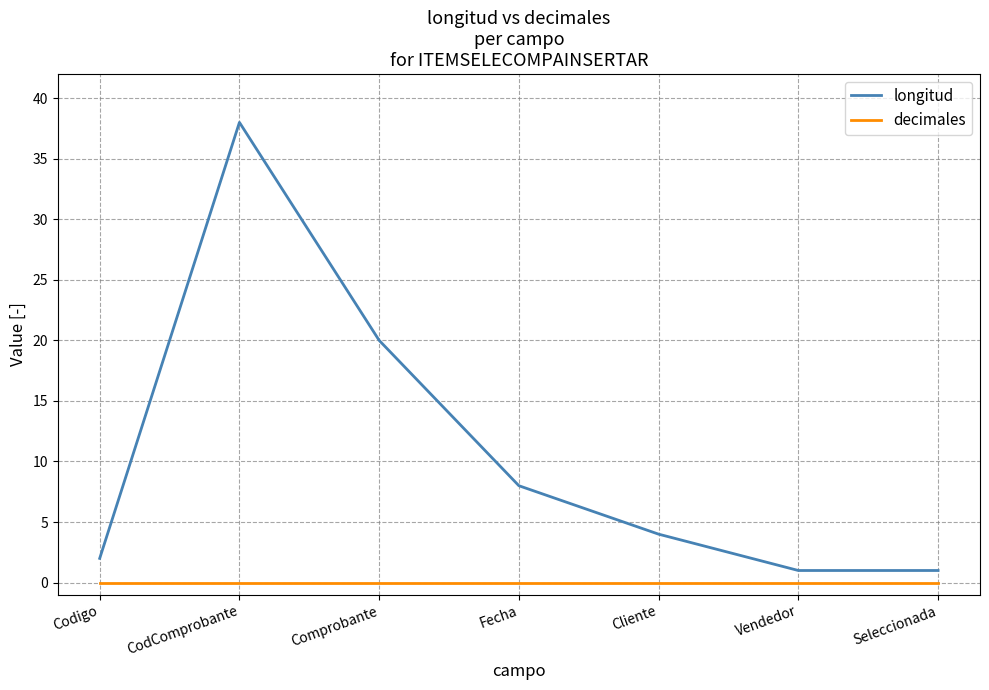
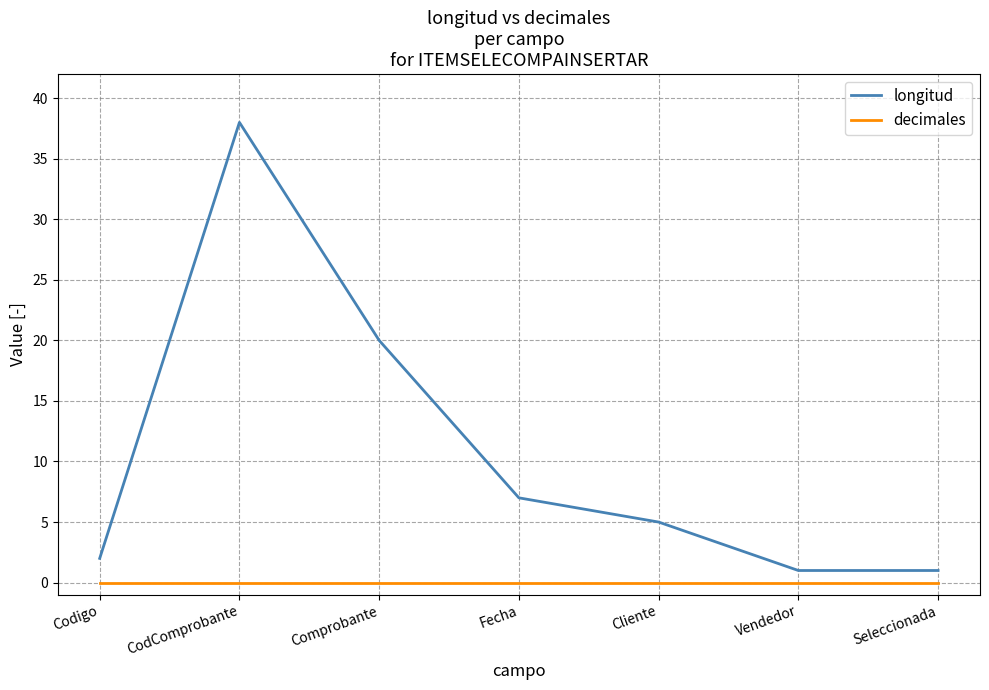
  {
    "longitud": {
      "Codigo": 2,
      "CodComprobante": 38,
      "Comprobante": 20,
-     "Fecha": 8,
-     "Cliente": 4,
+     "Fecha": 7,
+     "Cliente": 5,
      "Vendedor": 1,
      "Seleccionada": 1
    },
    "decimales": {
      "Codigo": 0,
      "CodComprobante": 0,
      "Comprobante": 0,
      "Fecha": 0,
      "Cliente": 0,
      "Vendedor": 0,
      "Seleccionada": 0
    }
  }
